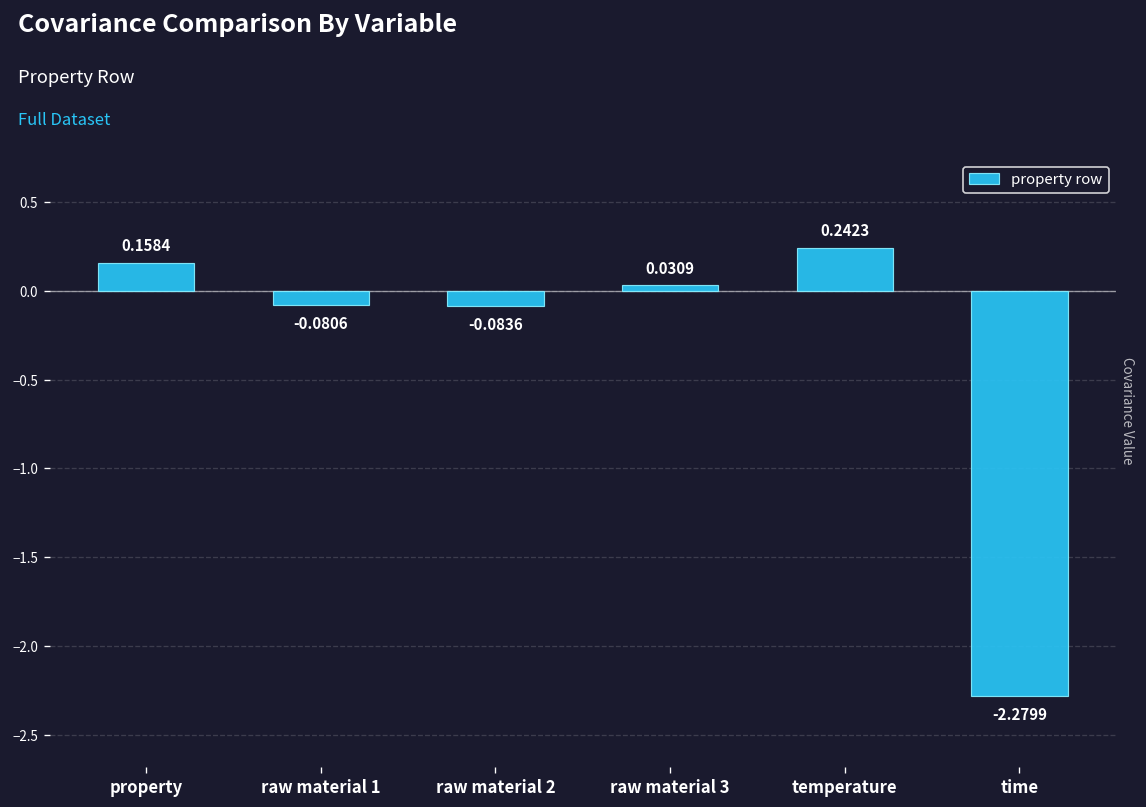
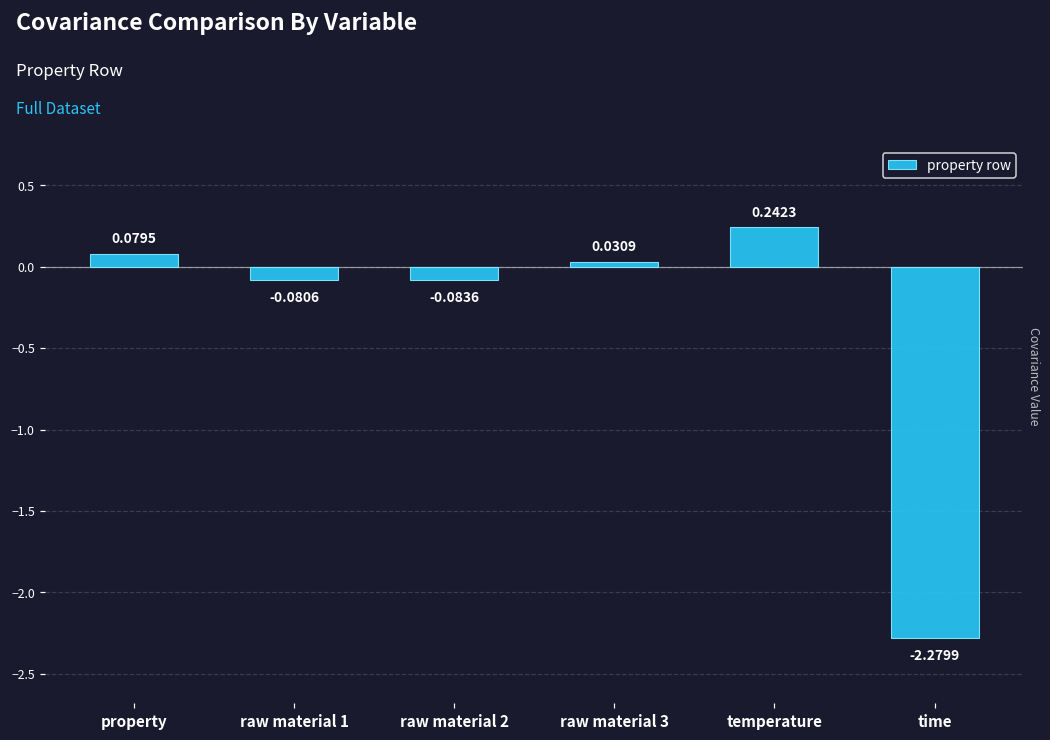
  {
-   "property": 0.1584,
+   "property": 0.0795,
    "raw material 1": -0.0806,
    "raw material 2": -0.0836,
    "raw material 3": 0.0309,
    "temperature": 0.2423,
    "time": -2.2799
  }
